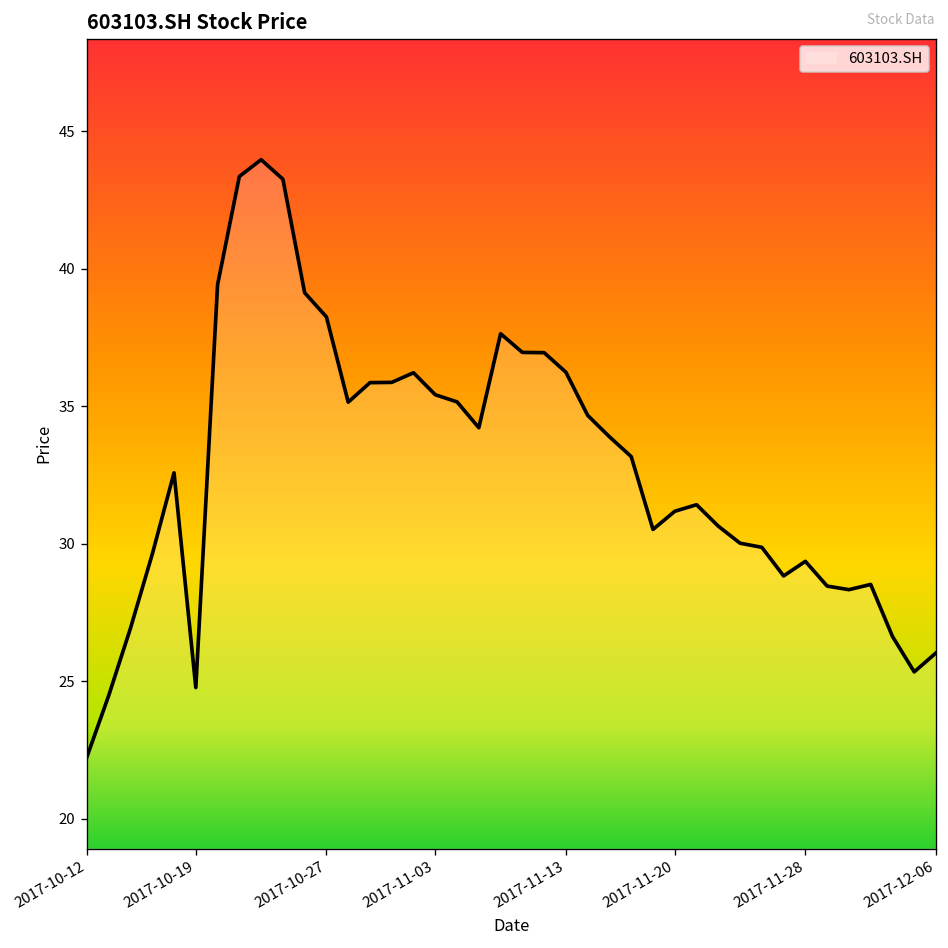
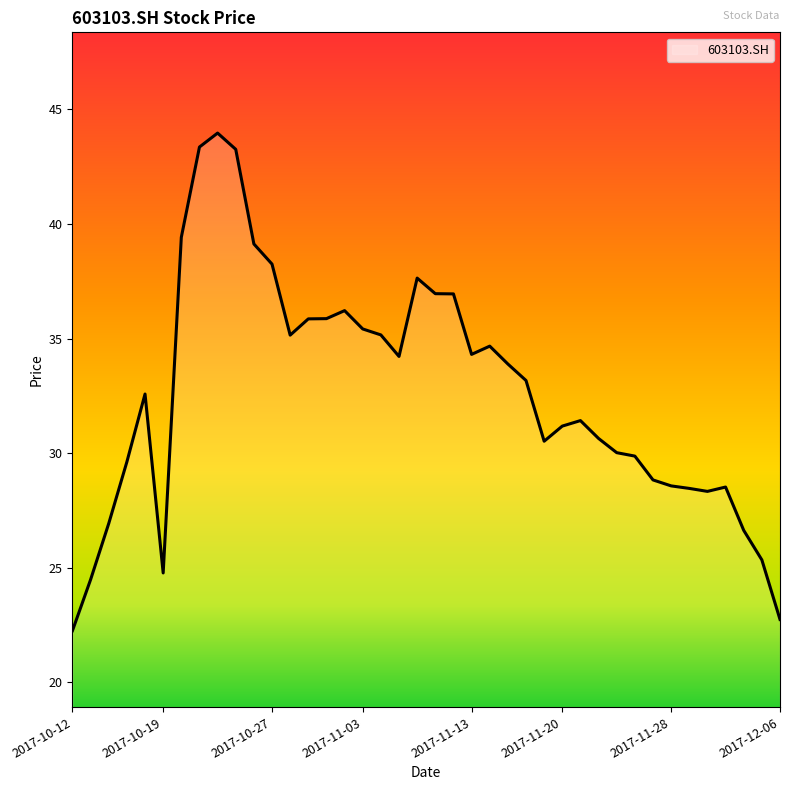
  {
    "2017-10-12": 22.3,
    "2017-10-19": 24.8,
    "2017-10-27": 38.3,
    "2017-11-03": 35.4,
-   "2017-11-13": 36.2,
+   "2017-11-13": 34.3,
    "2017-11-20": 31.2,
-   "2017-11-28": 29.4,
-   "2017-12-06": 26.0
+   "2017-11-28": 28.6,
+   "2017-12-06": 22.7
  }
